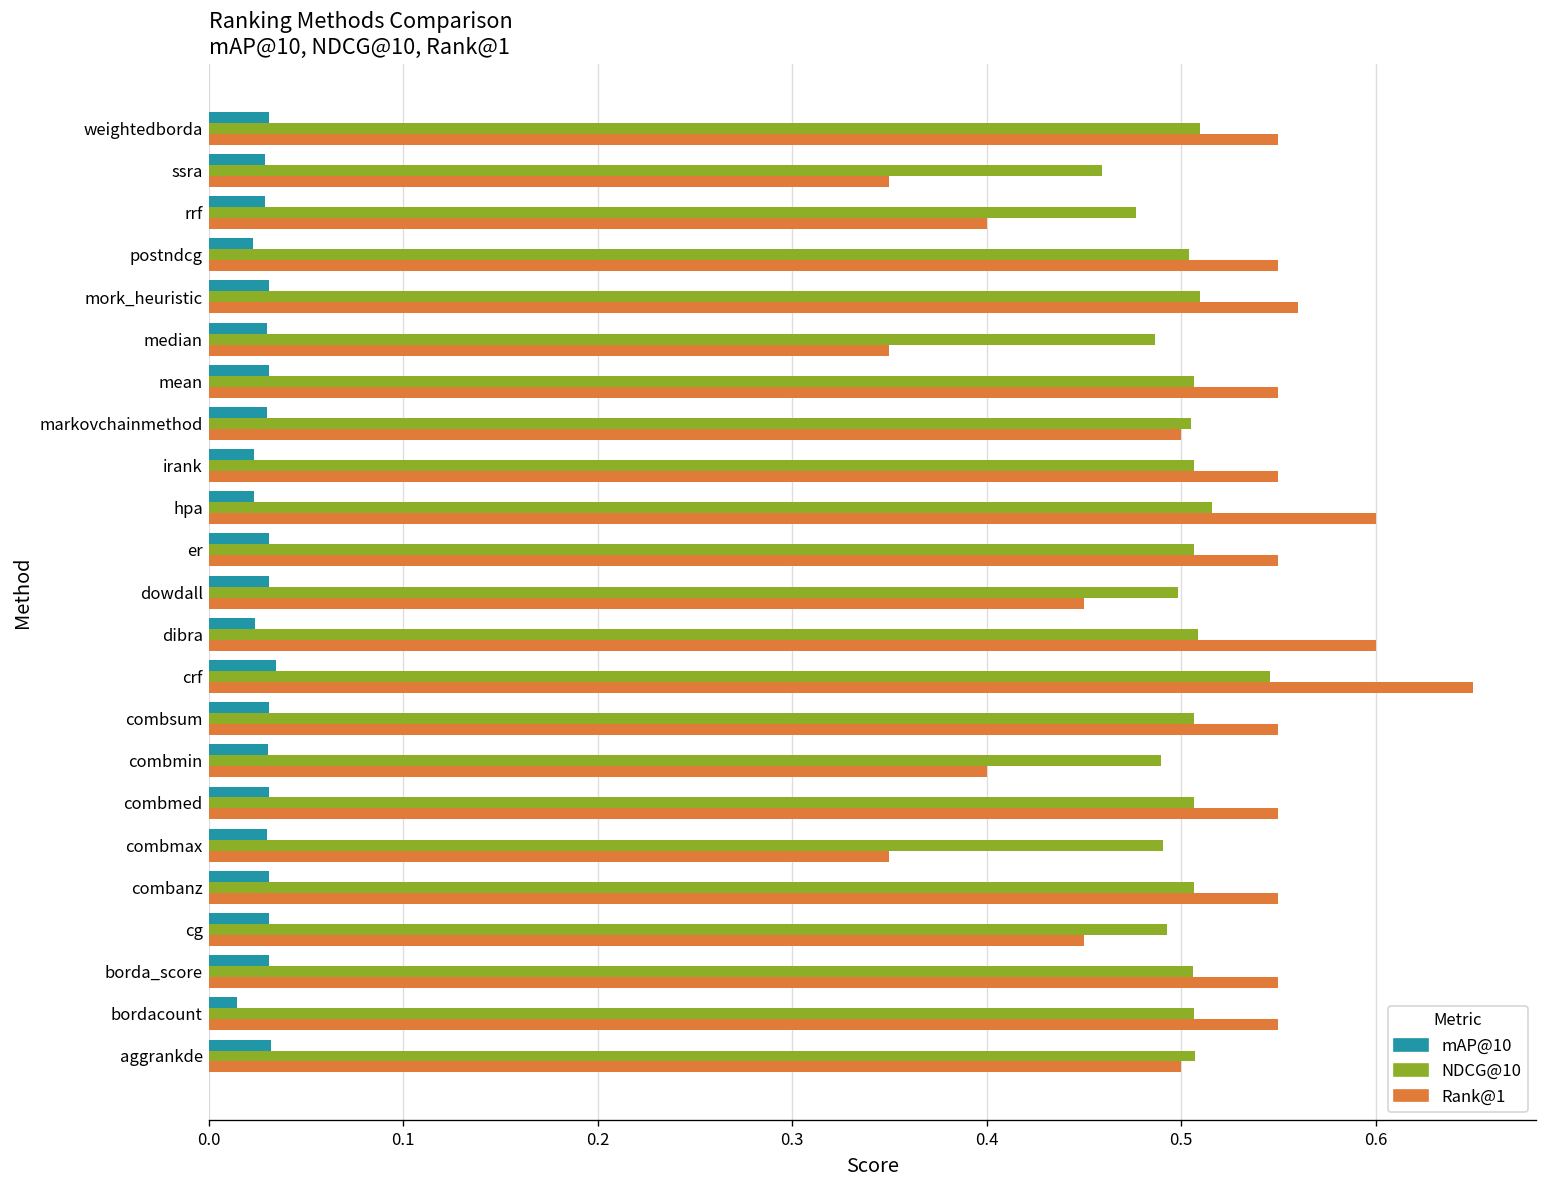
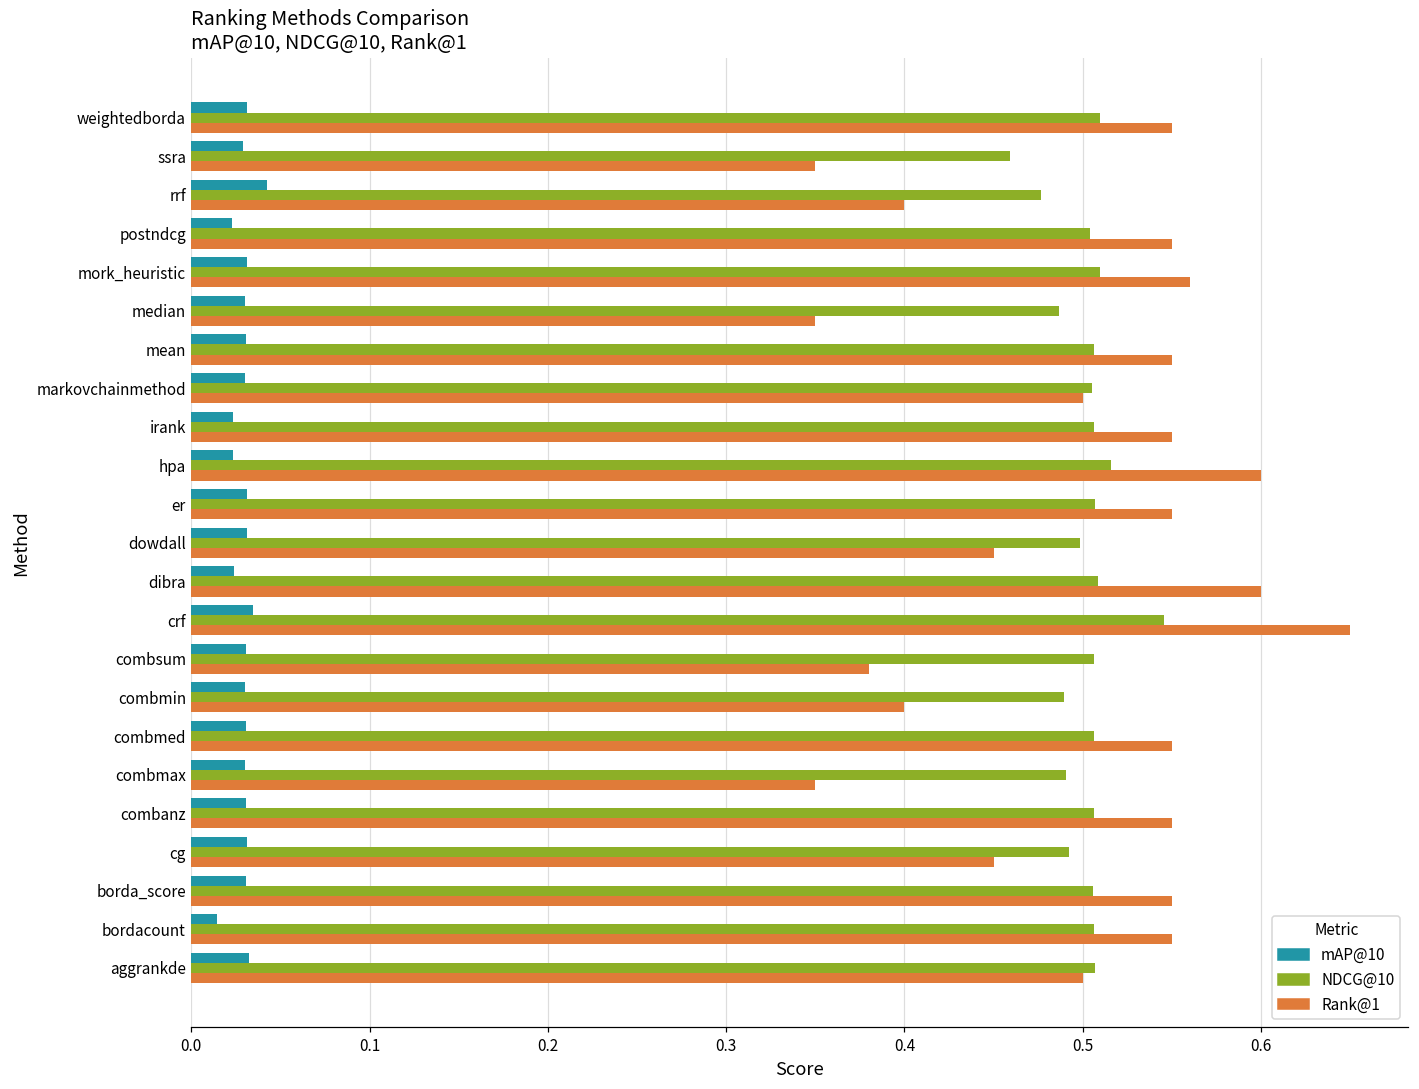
  {
    "mAP@10": {
      "weightedborda": 0.031,
      "ssra": 0.029,
-     "rrf": 0.029,
+     "rrf": 0.042,
      "postndcg": 0.023,
      "mork_heuristic": 0.031,
      "median": 0.030,
      "mean": 0.031,
      "markovchainmethod": 0.030,
      "irank": 0.023,
      "hpa": 0.024,
      "er": 0.031,
      "dowdall": 0.031,
      "dibra": 0.024,
      "crf": 0.035,
      "combsum": 0.031,
      "combmin": 0.030,
      "combmed": 0.031,
      "combmax": 0.030,
      "combanz": 0.031,
      "cg": 0.031,
      "borda_score": 0.031,
      "bordacount": 0.015,
      "aggrankde": 0.032
    },
    "NDCG@10": {
      "weightedborda": 0.510,
      "ssra": 0.459,
      "rrf": 0.477,
      "postndcg": 0.504,
      "mork_heuristic": 0.510,
      "median": 0.487,
      "mean": 0.507,
      "markovchainmethod": 0.505,
      "irank": 0.507,
      "hpa": 0.516,
      "er": 0.507,
      "dowdall": 0.498,
      "dibra": 0.509,
      "crf": 0.546,
      "combsum": 0.507,
      "combmin": 0.490,
      "combmed": 0.507,
      "combmax": 0.491,
      "combanz": 0.507,
      "cg": 0.493,
      "borda_score": 0.506,
      "bordacount": 0.507,
      "aggrankde": 0.507
    },
    "Rank@1": {
      "weightedborda": 0.55,
      "ssra": 0.35,
      "rrf": 0.40,
      "postndcg": 0.55,
      "mork_heuristic": 0.56,
      "median": 0.35,
      "mean": 0.55,
      "markovchainmethod": 0.50,
      "irank": 0.55,
      "hpa": 0.60,
      "er": 0.55,
      "dowdall": 0.45,
      "dibra": 0.60,
      "crf": 0.65,
-     "combsum": 0.55,
+     "combsum": 0.38,
      "combmin": 0.40,
      "combmed": 0.55,
      "combmax": 0.35,
      "combanz": 0.55,
      "cg": 0.45,
      "borda_score": 0.55,
      "bordacount": 0.55,
      "aggrankde": 0.50
    }
  }
